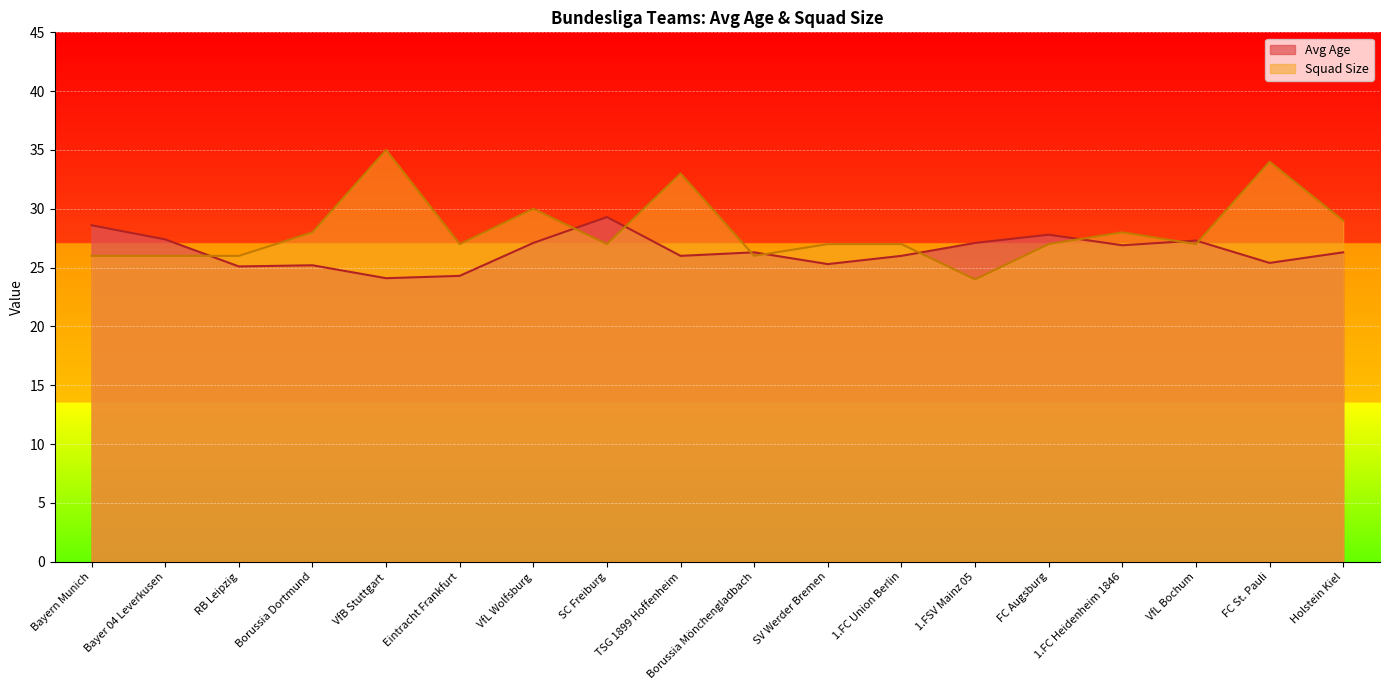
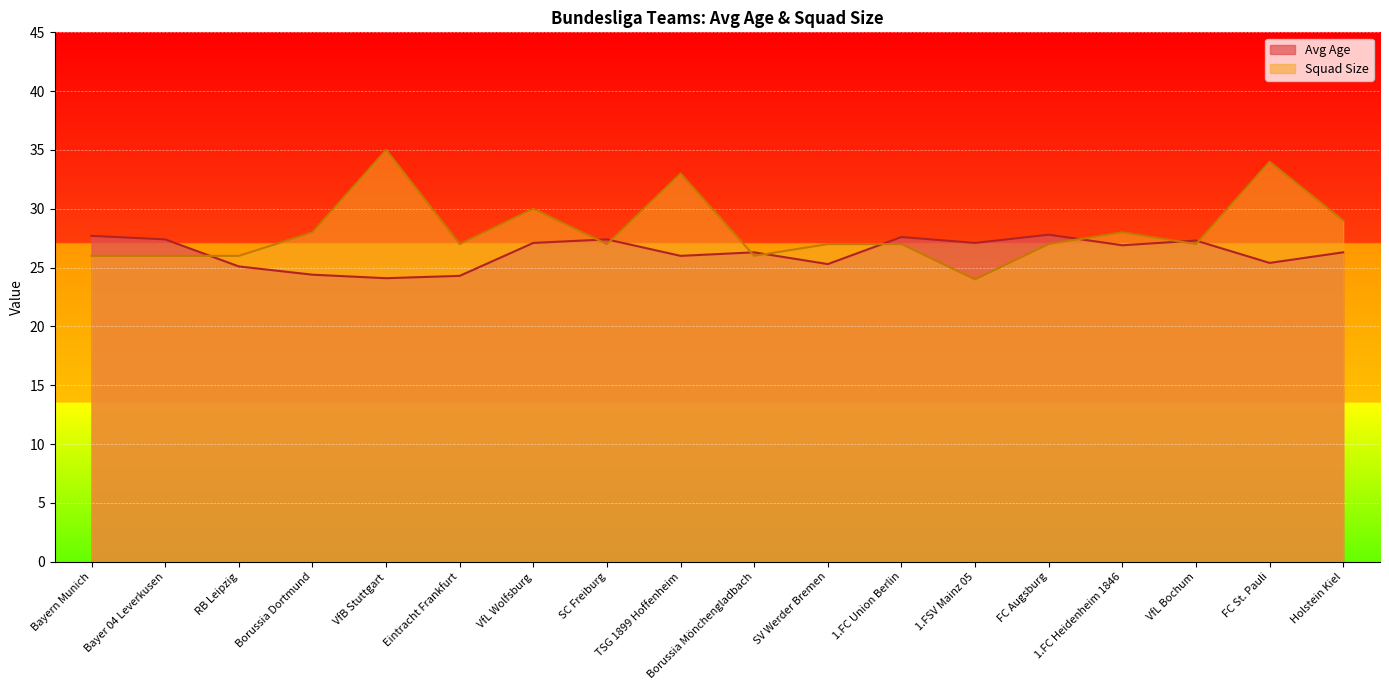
  {
    "Avg Age": {
-     "Bayern Munich": 28.6,
+     "Bayern Munich": 27.7,
      "Bayer 04 Leverkusen": 27.4,
      "RB Leipzig": 25.1,
-     "Borussia Dortmund": 25.2,
+     "Borussia Dortmund": 24.4,
      "VfB Stuttgart": 24.1,
      "Eintracht Frankfurt": 24.3,
      "VfL Wolfsburg": 27.1,
-     "SC Freiburg": 29.3,
+     "SC Freiburg": 27.4,
      "TSG 1899 Hoffenheim": 26.0,
      "Borussia Mönchengladbach": 26.3,
      "SV Werder Bremen": 25.3,
-     "1.FC Union Berlin": 26.0,
+     "1.FC Union Berlin": 27.6,
      "1.FSV Mainz 05": 27.1,
      "FC Augsburg": 27.8,
      "1.FC Heidenheim 1846": 26.9,
      "VfL Bochum": 27.3,
      "FC St. Pauli": 25.4,
      "Holstein Kiel": 26.3
    },
    "Squad Size": {
      "Bayern Munich": 26.0,
      "Bayer 04 Leverkusen": 26.0,
      "RB Leipzig": 26.0,
      "Borussia Dortmund": 28.0,
      "VfB Stuttgart": 35.0,
      "Eintracht Frankfurt": 27.0,
      "VfL Wolfsburg": 30.0,
      "SC Freiburg": 27.0,
      "TSG 1899 Hoffenheim": 33.0,
      "Borussia Mönchengladbach": 26.0,
      "SV Werder Bremen": 27.0,
      "1.FC Union Berlin": 27.0,
      "1.FSV Mainz 05": 24.0,
      "FC Augsburg": 27.0,
      "1.FC Heidenheim 1846": 28.0,
      "VfL Bochum": 27.0,
      "FC St. Pauli": 34.0,
      "Holstein Kiel": 29.0
    }
  }
